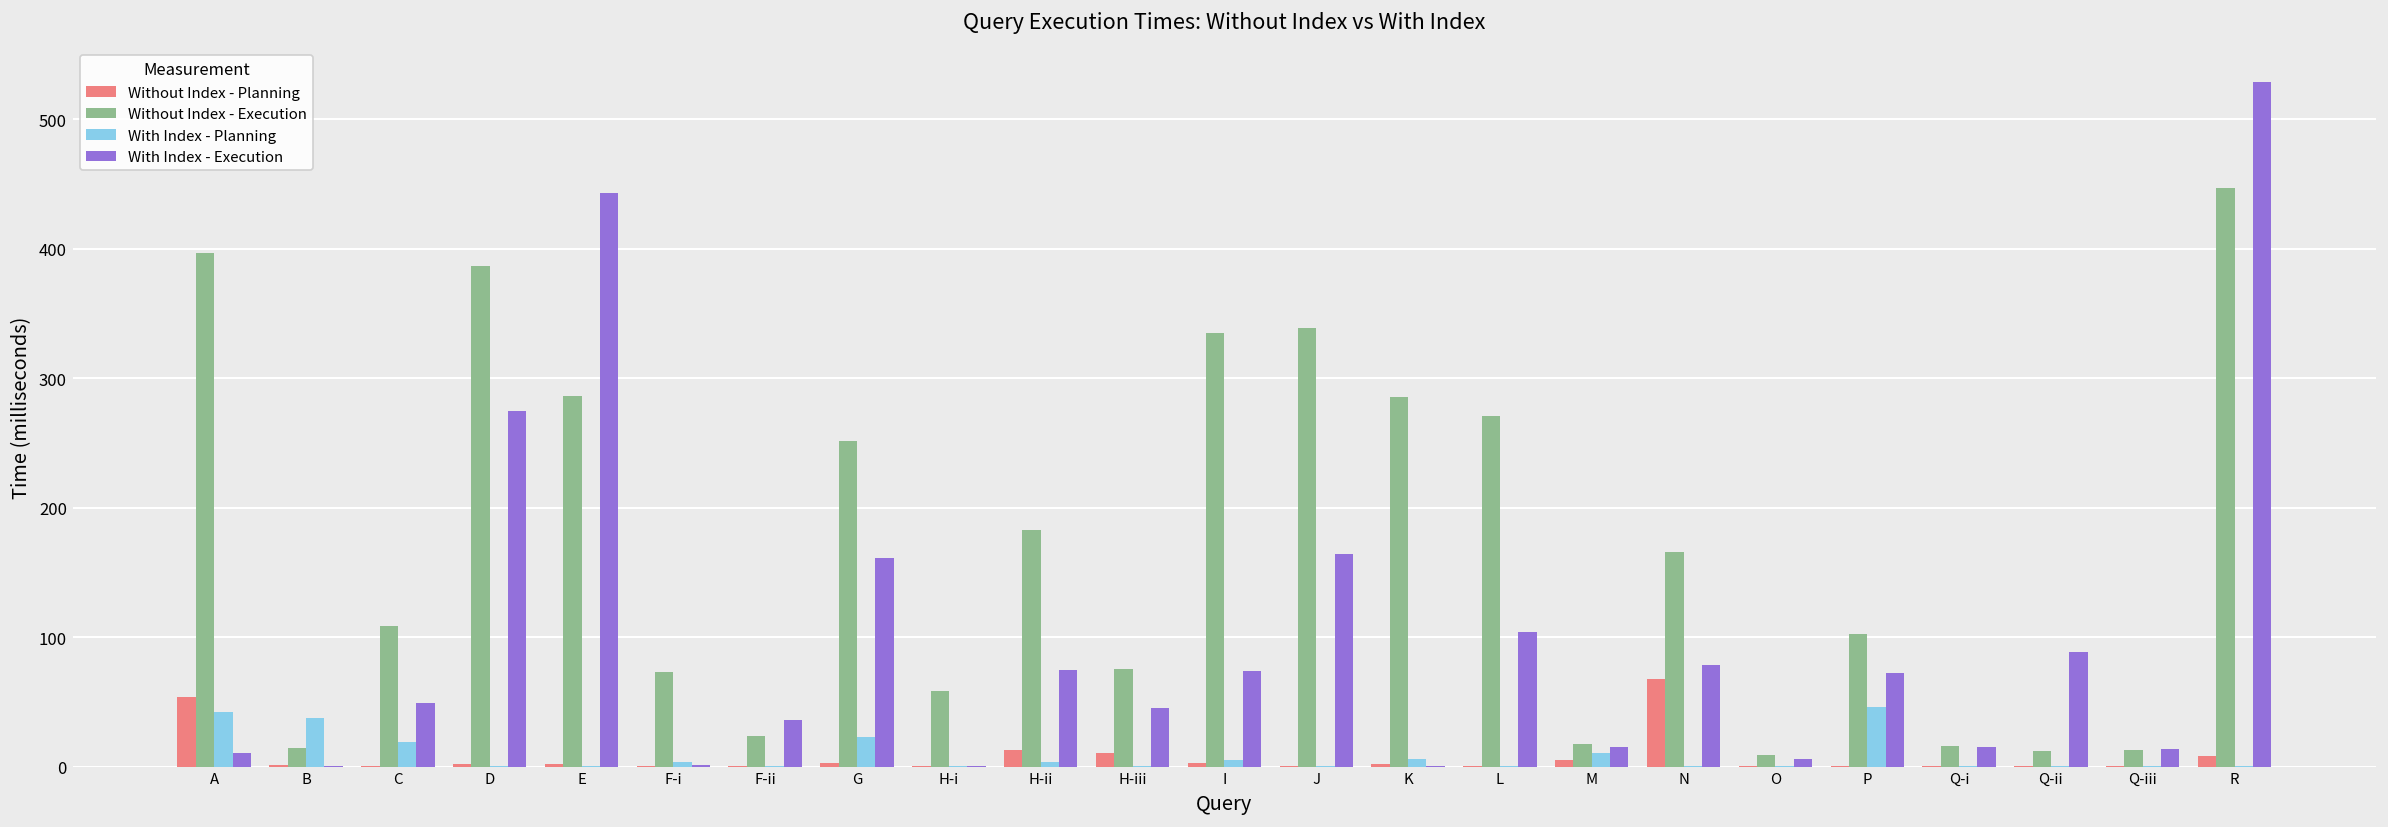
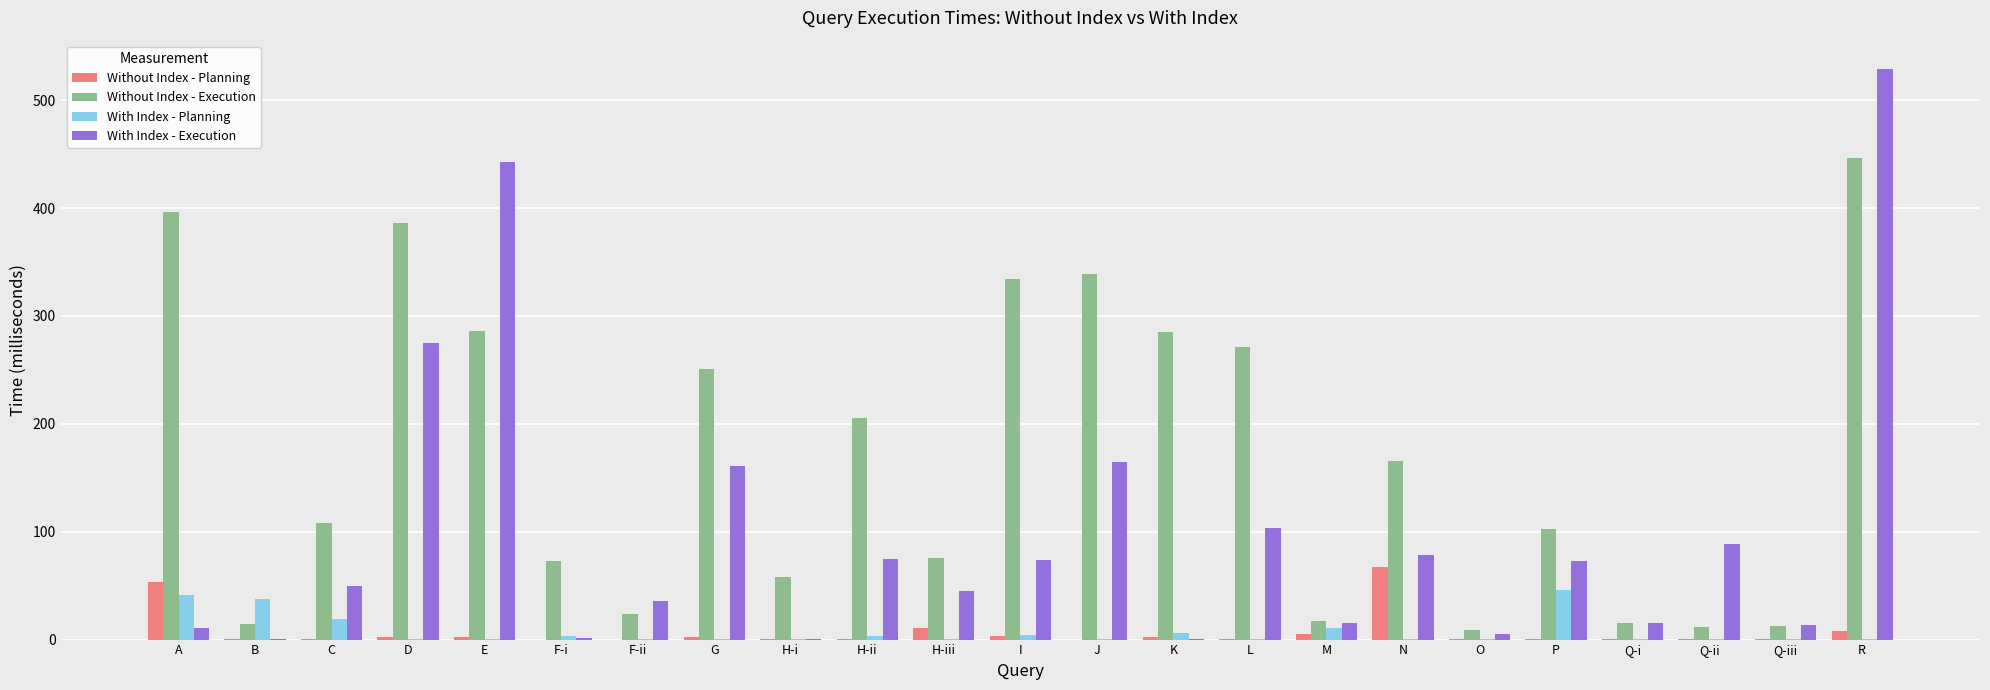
  {
    "Without Index - Planning": {
      "A": 54,
      "G": 3,
-     "H-ii": 13,
+     "H-ii": 0,
      "H-iii": 10,
      "I": 3,
      "M": 5,
      "N": 67,
      "R": 8
    },
    "Without Index - Execution": {
      "A": 396,
      "B": 14,
      "C": 108,
      "D": 386,
      "E": 286,
      "F-i": 73,
      "F-ii": 24,
      "G": 251,
      "H-i": 58,
-     "H-ii": 183,
+     "H-ii": 205,
      "H-iii": 75,
      "I": 335,
      "J": 339,
      "K": 285,
      "L": 271,
      "M": 17,
      "N": 166,
      "O": 9,
      "P": 103,
      "Q-i": 15,
      "Q-ii": 12,
      "Q-iii": 13,
      "R": 447
    },
    "With Index - Planning": {
      "A": 42,
      "B": 37,
      "C": 19,
      "F-i": 3,
-     "G": 23,
+     "G": 0,
      "H-ii": 4,
      "I": 5,
      "K": 6,
      "M": 10,
      "P": 46
    },
    "With Index - Execution": {
      "A": 10,
      "C": 49,
      "D": 275,
      "E": 443,
      "F-ii": 36,
      "G": 161,
      "H-ii": 75,
      "H-iii": 45,
      "I": 74,
      "J": 164,
      "L": 104,
      "M": 15,
      "N": 78,
      "O": 6,
      "P": 72,
      "Q-i": 15,
      "Q-ii": 89,
      "Q-iii": 14,
      "R": 529
    }
  }
